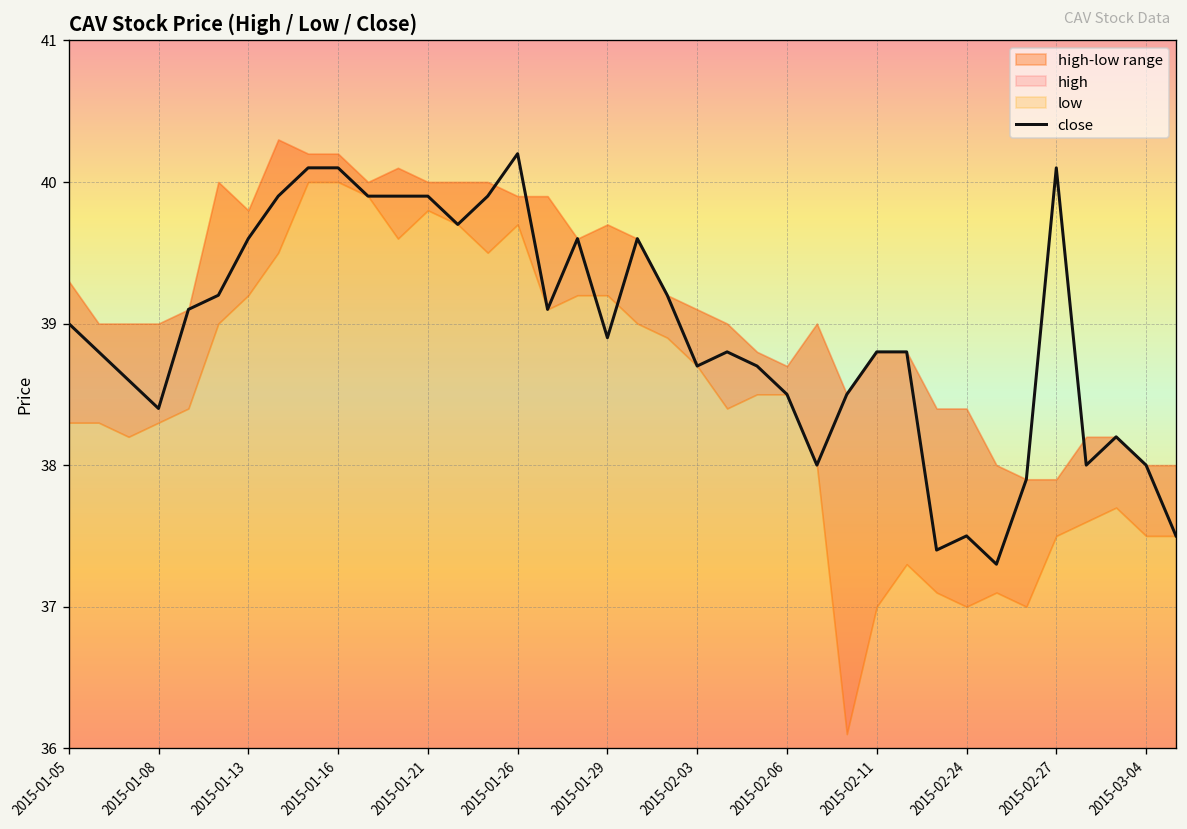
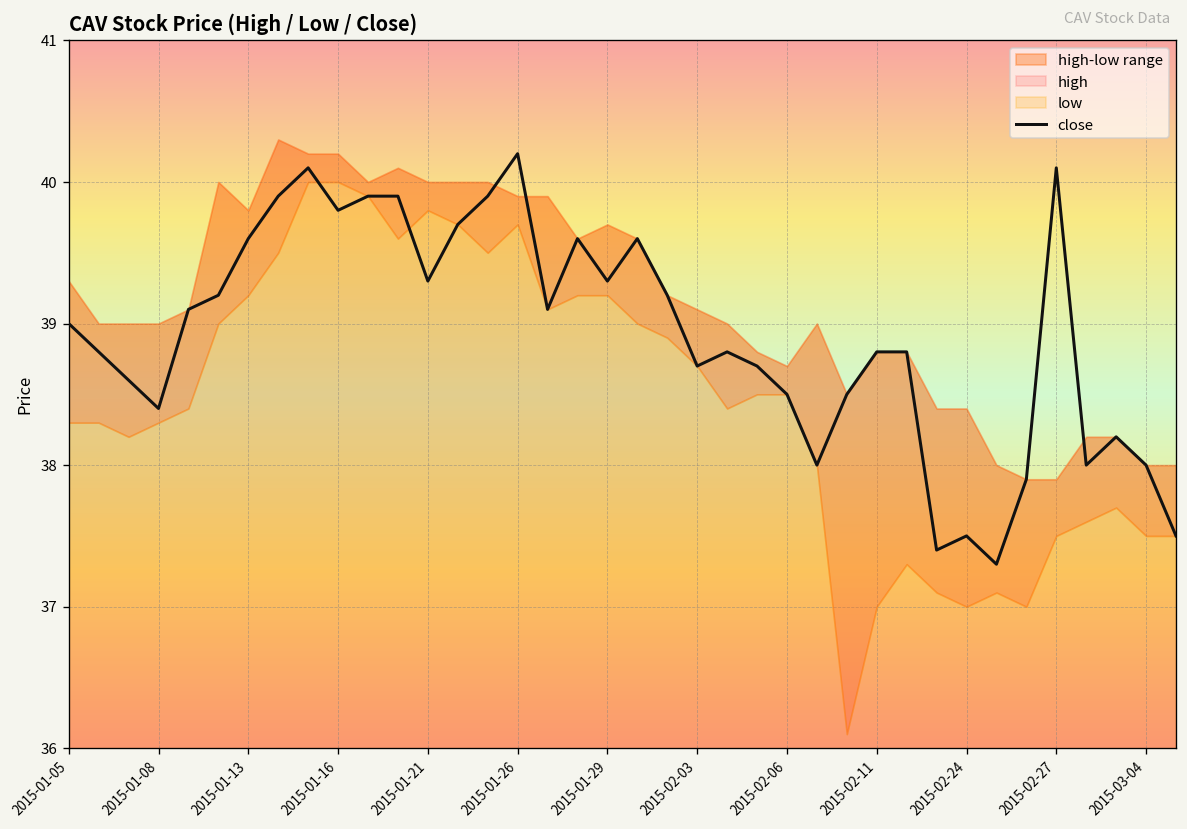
  {
    "close": {
      "2015-01-05": 39.0,
      "2015-01-08": 38.4,
      "2015-01-13": 39.6,
-     "2015-01-16": 40.1,
-     "2015-01-21": 39.9,
+     "2015-01-16": 39.8,
+     "2015-01-21": 39.3,
      "2015-01-26": 40.2,
-     "2015-01-29": 38.9,
+     "2015-01-29": 39.3,
      "2015-02-24": 37.5,
      "2015-02-27": 40.1
    }
  }
